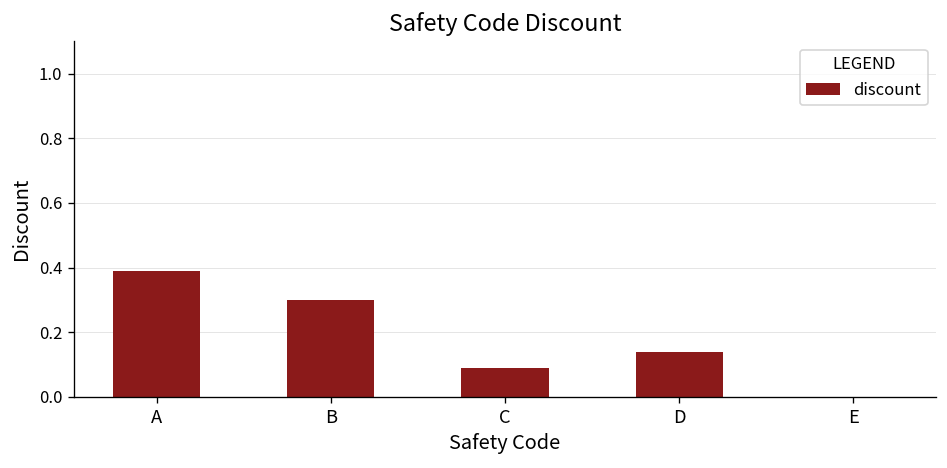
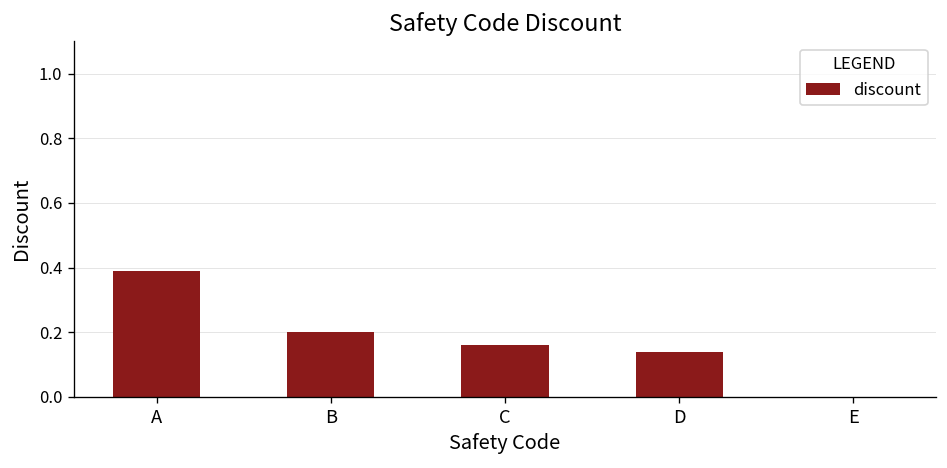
  {
    "A": 0.39,
-   "B": 0.3,
-   "C": 0.09,
+   "B": 0.2,
+   "C": 0.16,
    "D": 0.14,
    "E": 0.00
  }
